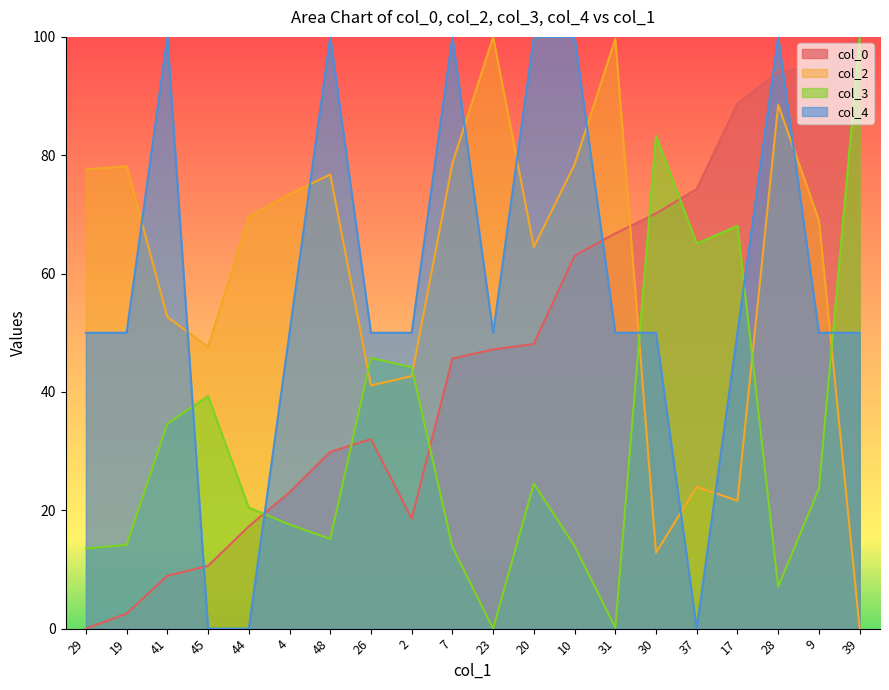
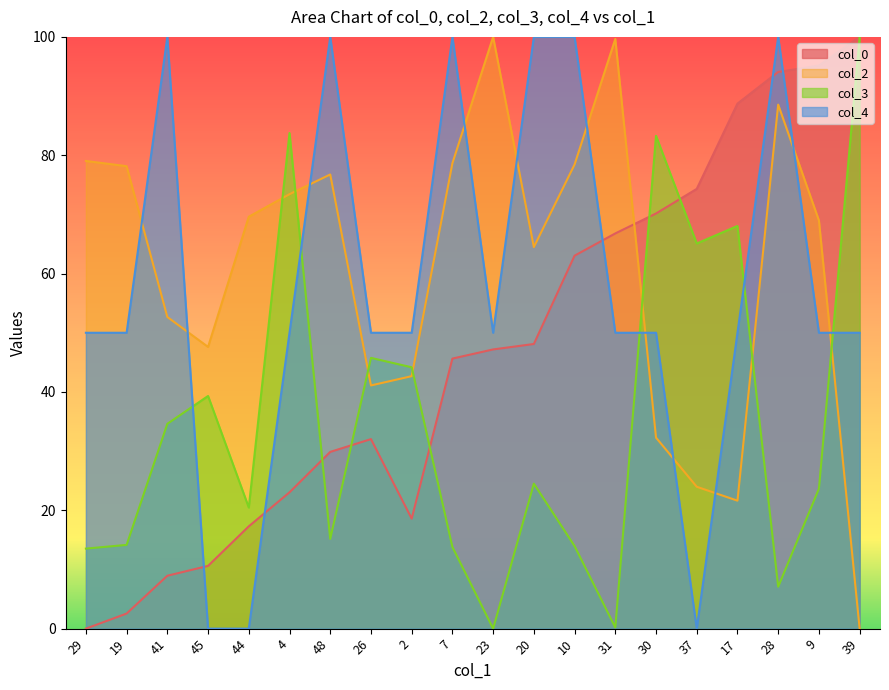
  {
    "col_0": {
      "29": 0,
      "19": 3,
      "41": 9,
      "45": 11,
      "44": 17,
      "4": 23,
      "48": 30,
      "26": 32,
      "2": 19,
      "7": 46,
      "23": 47,
      "20": 48,
      "10": 63,
      "31": 67,
      "30": 70,
      "37": 74,
      "17": 89,
      "28": 94
    },
    "col_2": {
-     "29": 78,
+     "29": 79,
      "19": 78,
      "41": 53,
      "45": 48,
      "44": 70,
      "4": 73,
      "48": 77,
      "26": 41,
      "2": 43,
      "7": 79,
      "23": 100,
      "20": 64,
      "10": 78,
      "31": 100,
-     "30": 13,
+     "30": 32,
      "37": 24,
      "17": 22,
      "28": 89,
      "9": 69,
      "39": 0
    },
    "col_3": {
      "29": 14,
      "19": 14,
      "41": 35,
      "45": 39,
      "44": 20,
-     "4": 18,
+     "4": 84,
      "48": 15,
      "26": 46,
      "2": 44,
      "7": 14,
      "23": 0,
      "20": 25,
      "10": 14,
      "31": 0,
      "30": 83,
      "37": 65,
      "17": 68,
      "28": 7,
      "9": 24
    },
    "col_4": {
      "29": 50,
      "19": 50,
      "41": 100,
      "45": 0,
      "44": 0,
      "4": 50,
      "48": 100,
      "26": 50,
      "2": 50,
      "7": 100,
      "23": 50,
      "20": 100,
      "10": 100,
      "31": 50,
      "30": 50,
      "37": 0,
      "17": 50,
      "28": 100,
      "9": 50,
      "39": 50
    }
  }
